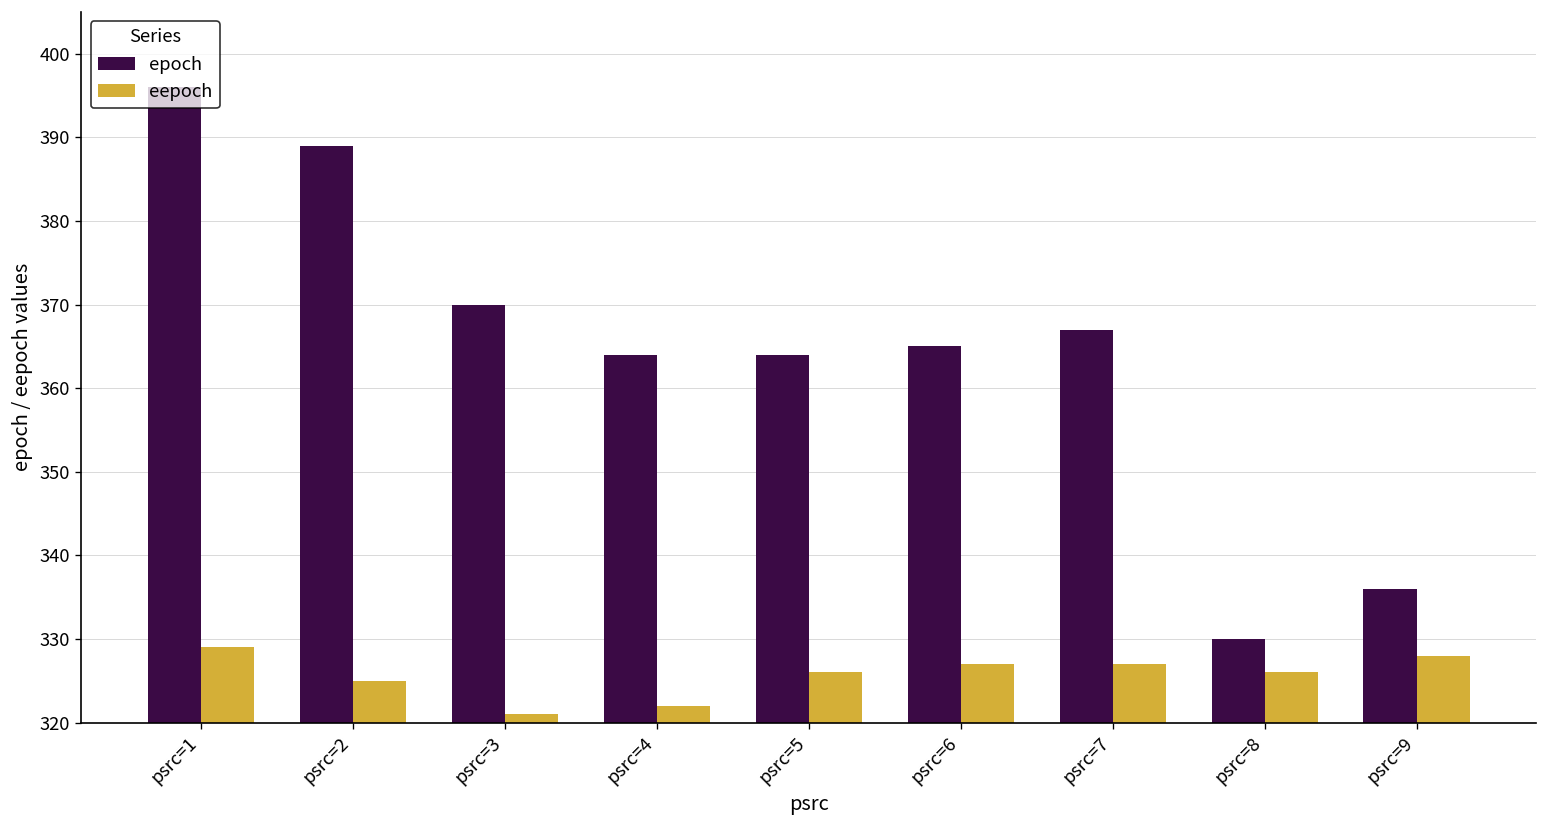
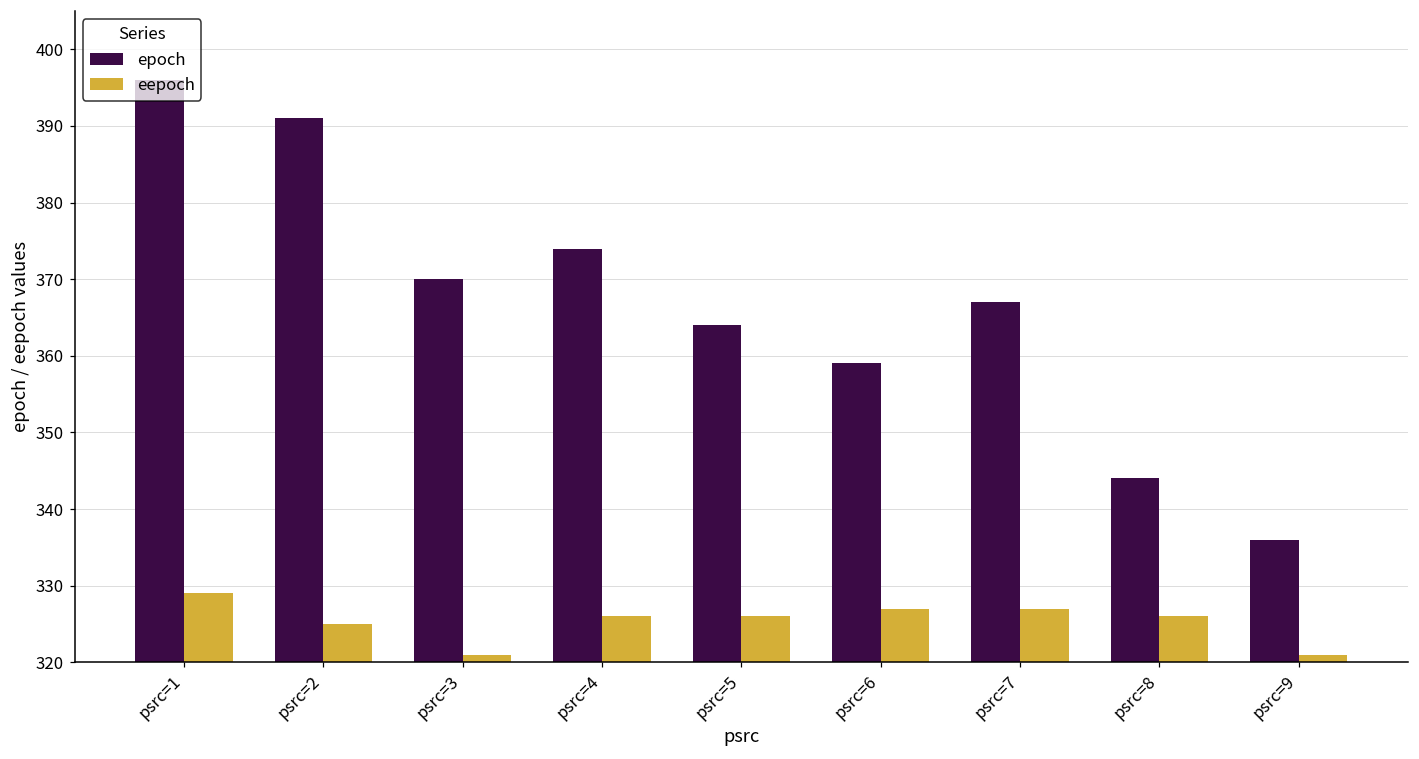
  {
    "epoch": {
-     "psrc=2": 389,
+     "psrc=2": 391,
      "psrc=3": 370,
-     "psrc=4": 364,
+     "psrc=4": 374,
      "psrc=5": 364,
-     "psrc=6": 365,
+     "psrc=6": 359,
      "psrc=7": 367,
-     "psrc=8": 330,
+     "psrc=8": 344,
      "psrc=9": 336
    },
    "eepoch": {
      "psrc=1": 329,
      "psrc=2": 325,
      "psrc=3": 321,
-     "psrc=4": 322,
+     "psrc=4": 326,
      "psrc=5": 326,
      "psrc=6": 327,
      "psrc=7": 327,
      "psrc=8": 326,
-     "psrc=9": 328
+     "psrc=9": 321
    }
  }
